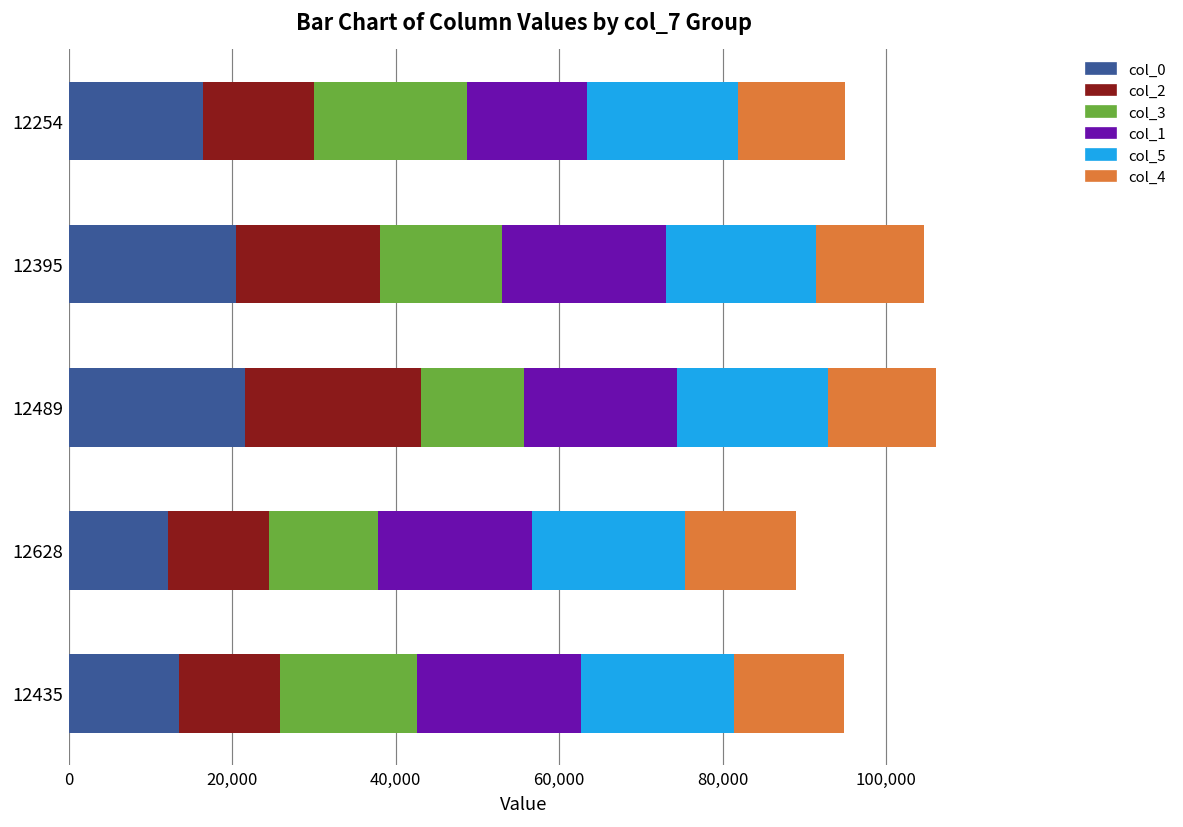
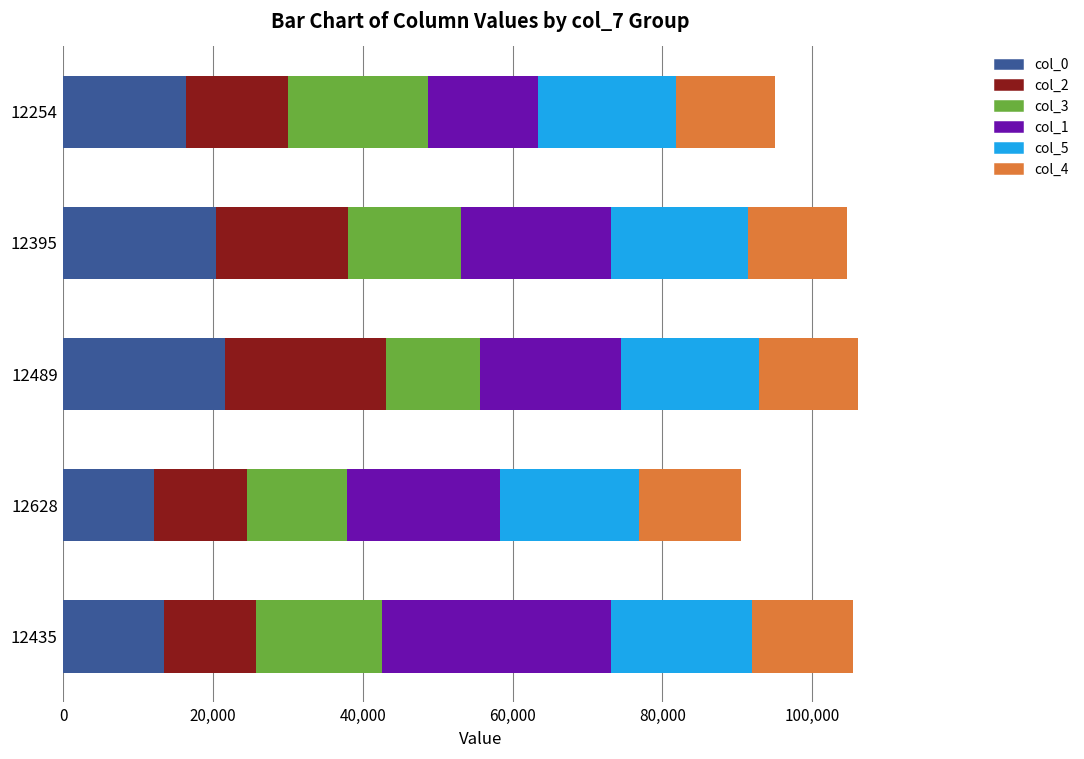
  {
    "col_0": {
      "12254": "16,000",
      "12395": "20,000",
      "12489": "22,000",
      "12628": "12,000",
      "12435": "14,000"
    },
    "col_2": {
      "12254": "14,000",
      "12395": "18,000",
      "12489": "21,000",
      "12628": "12,000",
      "12435": "12,000"
    },
    "col_3": {
      "12254": "19,000",
      "12395": "15,000",
      "12489": "13,000",
      "12628": "13,000",
      "12435": "17,000"
    },
    "col_1": {
      "12254": "15,000",
      "12395": "20,000",
      "12489": "19,000",
-     "12628": "19,000",
-     "12435": "20,000"
+     "12628": "20,000",
+     "12435": "31,000"
    },
    "col_5": {
      "12254": "18,000",
      "12395": "18,000",
      "12489": "18,000",
      "12628": "19,000",
      "12435": "19,000"
    },
    "col_4": {
      "12254": "13,000",
      "12395": "13,000",
      "12489": "13,000",
      "12628": "14,000",
      "12435": "14,000"
    }
  }
